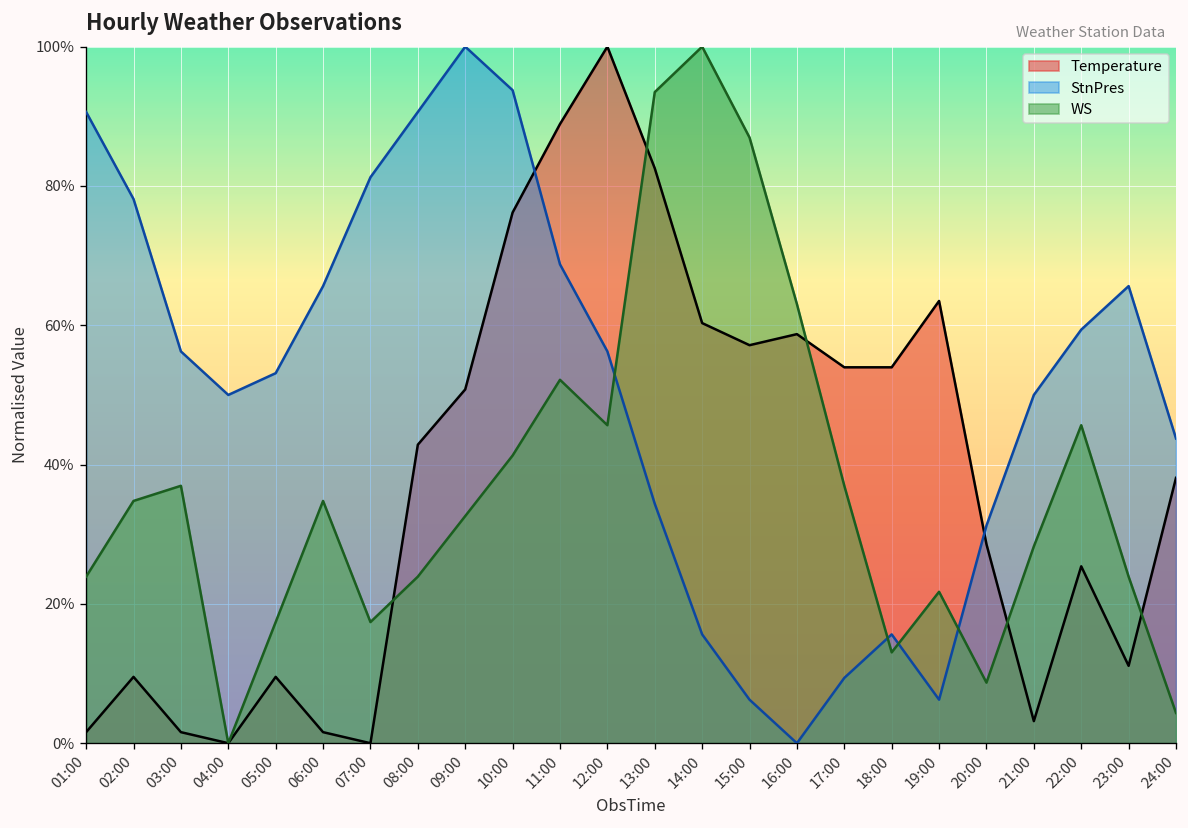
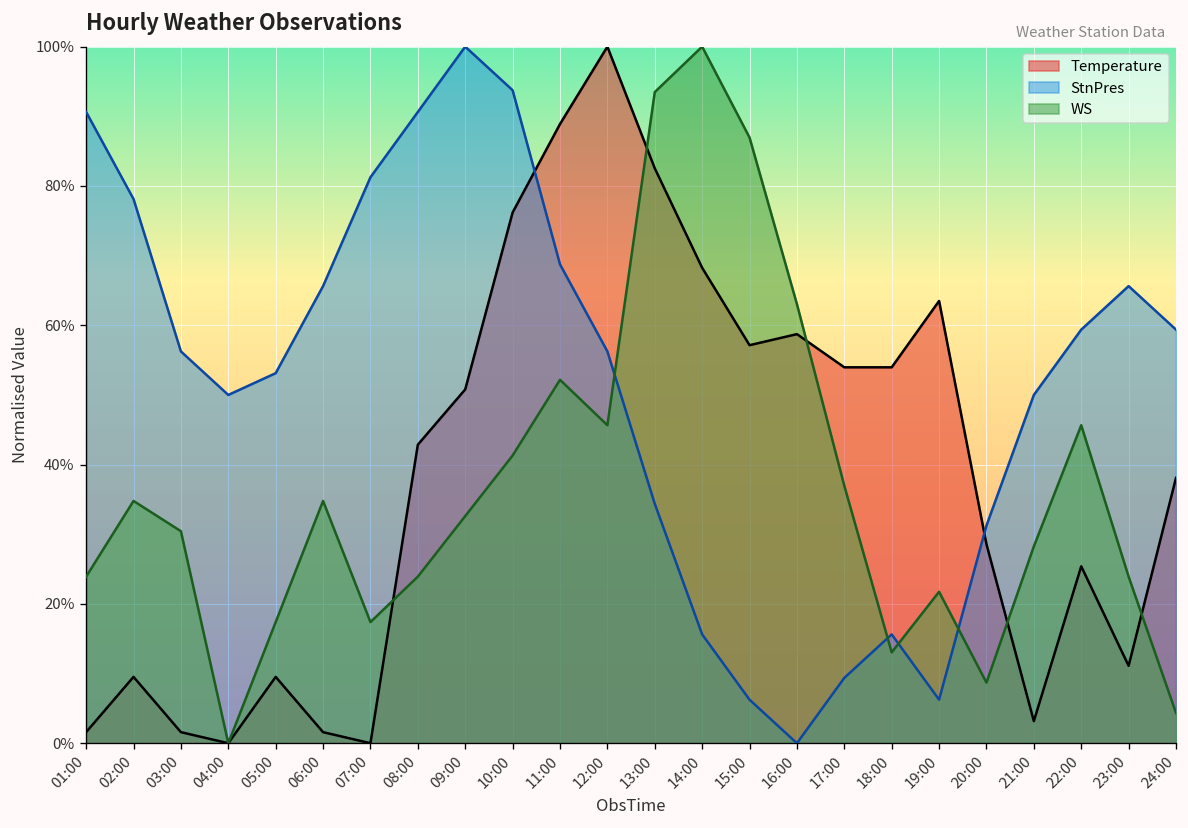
  {
    "Temperature": {
      "01:00": "2%",
      "02:00": "10%",
      "03:00": "2%",
      "05:00": "10%",
      "06:00": "2%",
      "07:00": "0%",
      "08:00": "43%",
      "09:00": "51%",
      "10:00": "76%",
      "11:00": "89%",
      "12:00": "100%",
      "13:00": "83%",
-     "14:00": "60%",
+     "14:00": "68%",
      "15:00": "57%",
      "16:00": "59%",
      "17:00": "54%",
      "18:00": "54%",
      "19:00": "63%",
      "20:00": "29%",
      "21:00": "3%",
      "22:00": "25%",
      "23:00": "11%",
      "24:00": "38%"
    },
    "StnPres": {
      "01:00": "91%",
      "02:00": "78%",
      "03:00": "56%",
      "04:00": "50%",
      "05:00": "53%",
      "06:00": "66%",
      "07:00": "81%",
      "08:00": "91%",
      "09:00": "100%",
      "10:00": "94%",
      "11:00": "69%",
      "12:00": "56%",
      "13:00": "34%",
      "14:00": "16%",
      "15:00": "6%",
      "16:00": "0%",
      "17:00": "9%",
      "18:00": "16%",
      "19:00": "6%",
      "20:00": "31%",
      "21:00": "50%",
      "22:00": "59%",
      "23:00": "66%",
-     "24:00": "44%"
+     "24:00": "59%"
    },
    "WS": {
      "01:00": "24%",
      "02:00": "35%",
-     "03:00": "37%",
+     "03:00": "30%",
      "05:00": "17%",
      "06:00": "35%",
      "07:00": "17%",
      "08:00": "24%",
      "09:00": "33%",
      "10:00": "41%",
      "11:00": "52%",
      "12:00": "46%",
      "13:00": "93%",
      "14:00": "100%",
      "15:00": "87%",
      "16:00": "63%",
      "17:00": "37%",
      "18:00": "13%",
      "19:00": "22%",
      "20:00": "9%",
      "21:00": "28%",
      "22:00": "46%",
      "23:00": "24%",
      "24:00": "4%"
    }
  }
